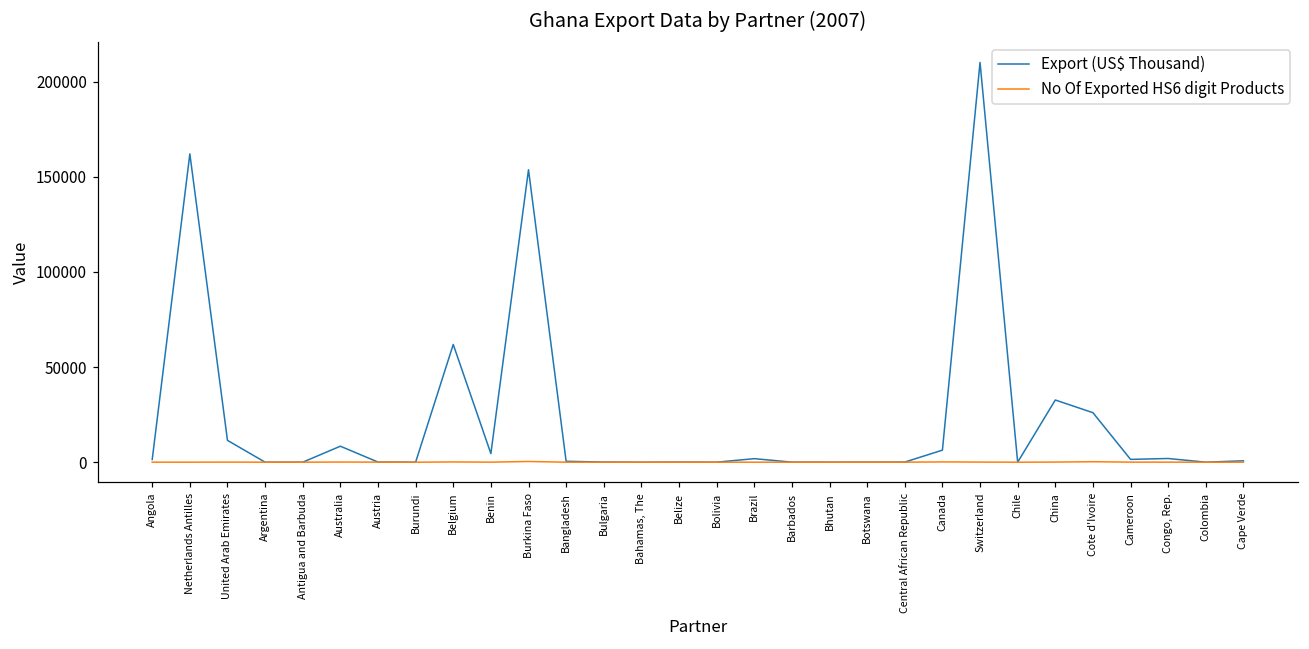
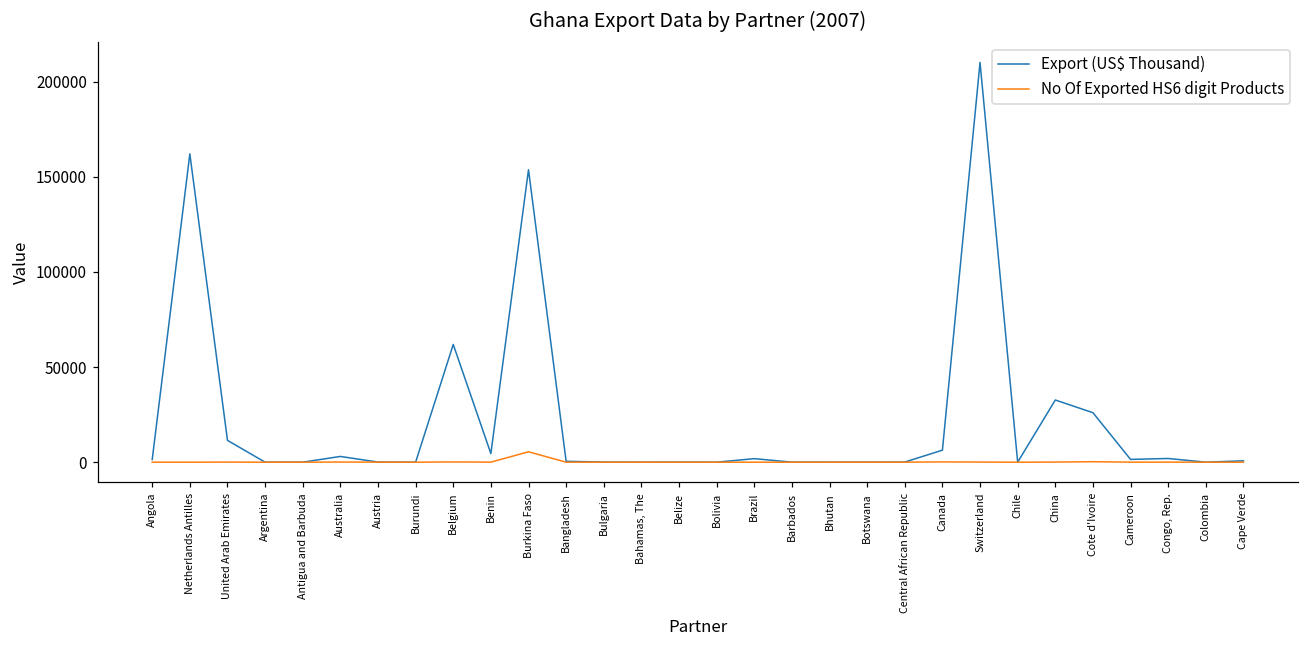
  {
    "Export (US$ Thousand)": {
      "Netherlands Antilles": 162000,
      "United Arab Emirates": 11000,
-     "Australia": 8000,
+     "Australia": 3000,
      "Belgium": 62000,
      "Benin": 5000,
      "Burkina Faso": 154000,
      "Brazil": 2000,
      "Canada": 6000,
      "Switzerland": 210000,
      "China": 33000,
      "Cote d'Ivoire": 26000,
      "Congo, Rep.": 2000
    },
    "No Of Exported HS6 digit Products": {
      "Netherlands Antilles": 0,
      "United Arab Emirates": 0,
      "Australia": 0,
      "Belgium": 0,
      "Benin": 0,
-     "Burkina Faso": 0,
+     "Burkina Faso": 5000,
      "Brazil": 0,
      "Canada": 0,
      "Switzerland": 0,
      "China": 0,
      "Cote d'Ivoire": 0,
      "Congo, Rep.": 0
    }
  }
